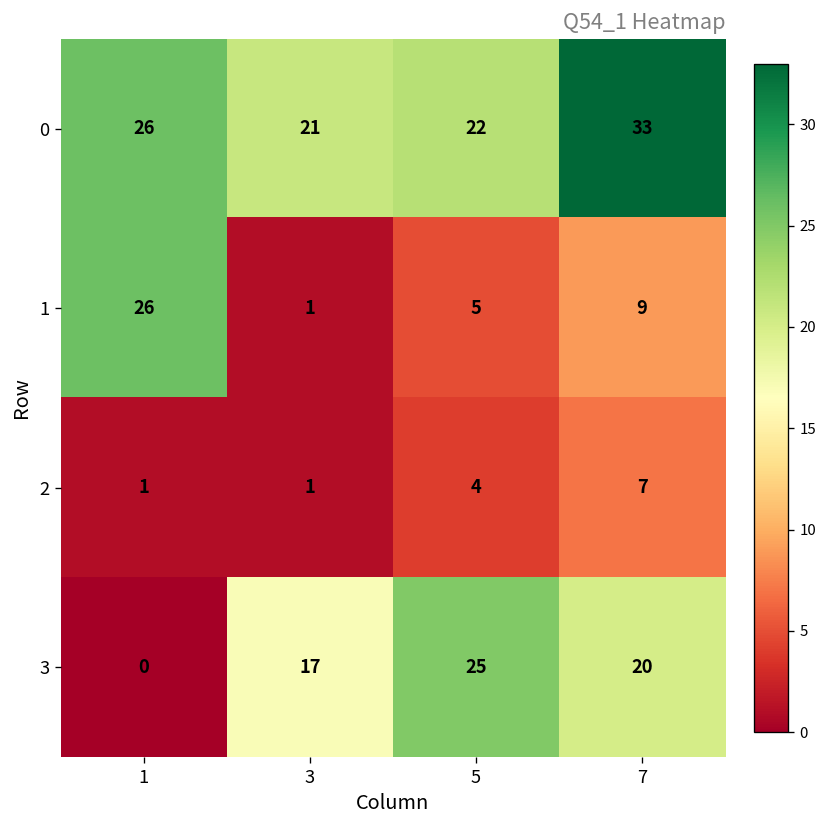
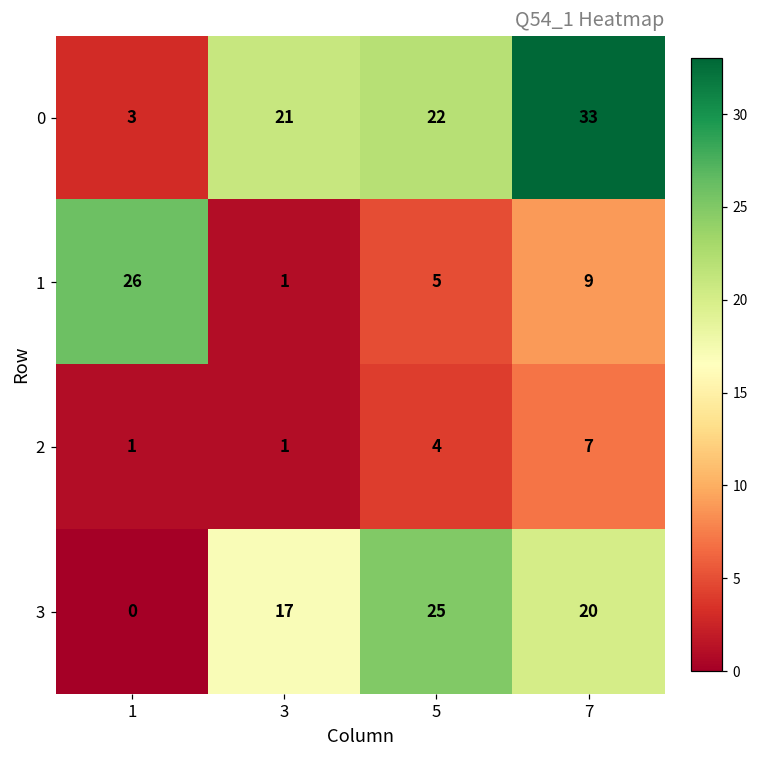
  {
    "0": {
-     "1": 26,
+     "1": 3,
      "3": 21,
      "5": 22,
      "7": 33
    },
    "1": {
      "1": 26,
      "3": 1,
      "5": 5,
      "7": 9
    },
    "2": {
      "1": 1,
      "3": 1,
      "5": 4,
      "7": 7
    },
    "3": {
      "1": 0,
      "3": 17,
      "5": 25,
      "7": 20
    }
  }
